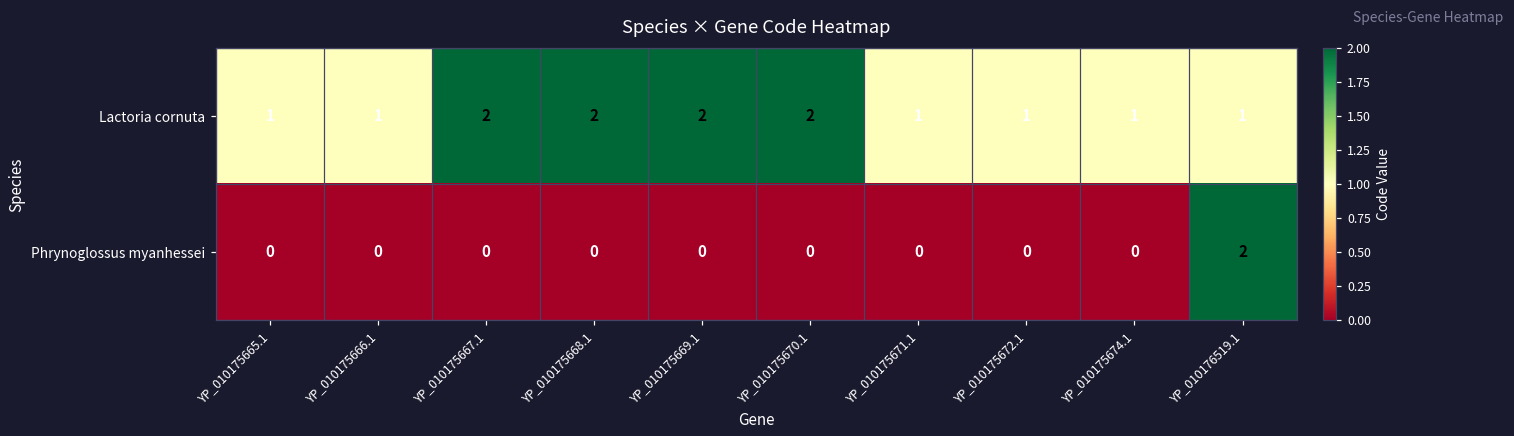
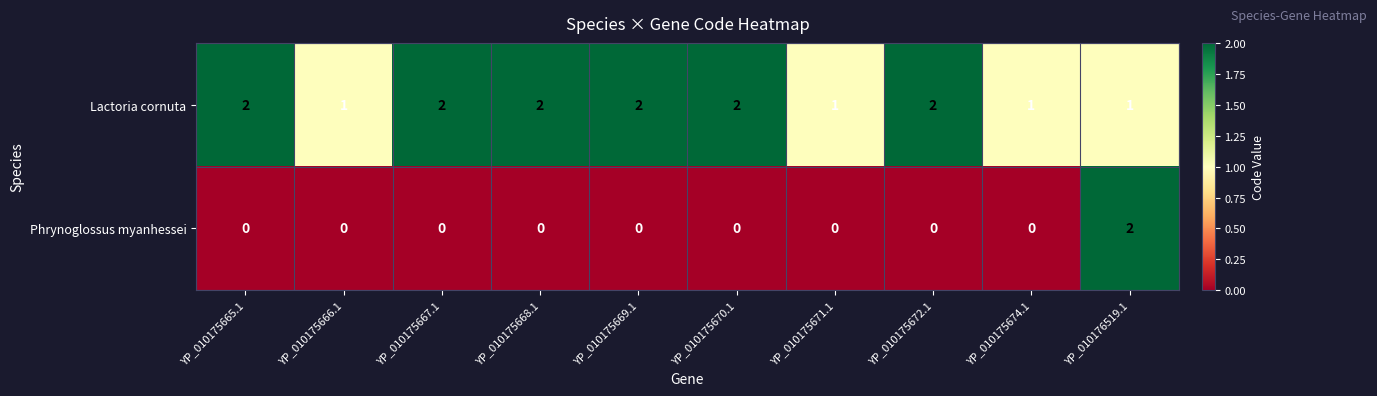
  {
    "Lactoria cornuta": {
-     "YP_010175665.1": 1,
+     "YP_010175665.1": 2,
      "YP_010175666.1": 1,
      "YP_010175667.1": 2,
      "YP_010175668.1": 2,
      "YP_010175669.1": 2,
      "YP_010175670.1": 2,
      "YP_010175671.1": 1,
-     "YP_010175672.1": 1,
+     "YP_010175672.1": 2,
      "YP_010175674.1": 1,
      "YP_010176519.1": 1
    },
    "Phrynoglossus myanhessei": {
      "YP_010175665.1": 0,
      "YP_010175666.1": 0,
      "YP_010175667.1": 0,
      "YP_010175668.1": 0,
      "YP_010175669.1": 0,
      "YP_010175670.1": 0,
      "YP_010175671.1": 0,
      "YP_010175672.1": 0,
      "YP_010175674.1": 0,
      "YP_010176519.1": 2
    }
  }
